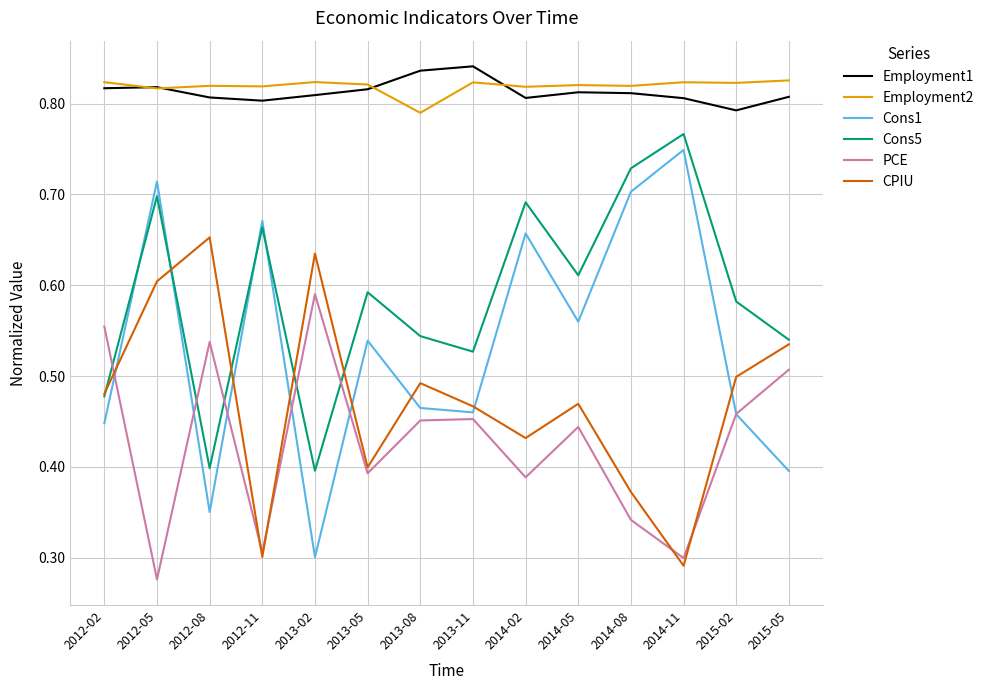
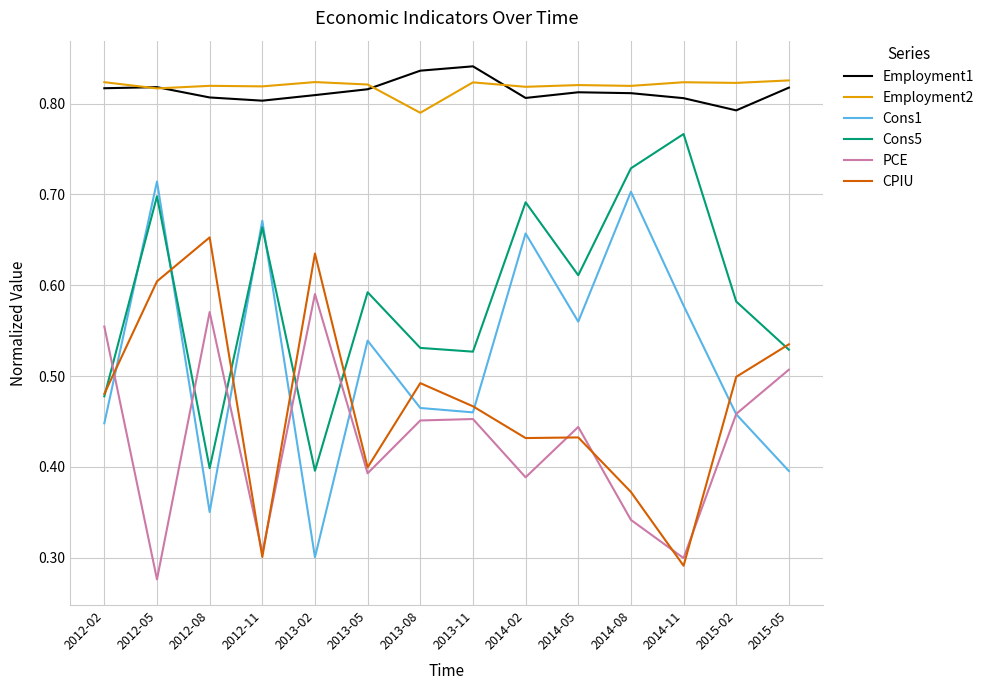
  {
    "Employment1": {
      "2012-02": 0.82,
      "2012-08": 0.81,
      "2012-11": 0.80,
      "2013-02": 0.81,
      "2013-05": 0.82,
      "2013-08": 0.84,
      "2013-11": 0.84,
      "2014-02": 0.81,
      "2014-05": 0.81,
      "2014-08": 0.81,
      "2014-11": 0.81,
      "2015-02": 0.79,
-     "2015-05": 0.81
+     "2015-05": 0.82
    },
    "Employment2": {
      "2012-02": 0.82,
      "2012-08": 0.82,
      "2012-11": 0.82,
      "2013-02": 0.82,
      "2013-05": 0.82,
      "2013-08": 0.79,
      "2013-11": 0.82,
      "2014-02": 0.82,
      "2014-05": 0.82,
      "2014-08": 0.82,
      "2014-11": 0.82,
      "2015-02": 0.82,
      "2015-05": 0.83
    },
    "Cons1": {
      "2012-02": 0.45,
      "2012-05": 0.71,
      "2012-08": 0.35,
      "2012-11": 0.67,
      "2013-02": 0.30,
      "2013-05": 0.54,
      "2013-08": 0.46,
      "2013-11": 0.46,
      "2014-02": 0.66,
      "2014-05": 0.56,
      "2014-08": 0.70,
-     "2014-11": 0.75,
+     "2014-11": 0.58,
      "2015-05": 0.40
    },
    "Cons5": {
      "2012-05": 0.70,
      "2012-08": 0.40,
      "2012-11": 0.66,
      "2013-02": 0.40,
      "2013-05": 0.59,
-     "2013-08": 0.54,
+     "2013-08": 0.53,
      "2013-11": 0.53,
      "2014-02": 0.69,
      "2014-05": 0.61,
      "2014-08": 0.73,
      "2014-11": 0.77,
      "2015-02": 0.58,
-     "2015-05": 0.54
+     "2015-05": 0.53
    },
    "PCE": {
      "2012-02": 0.55,
      "2012-05": 0.28,
-     "2012-08": 0.54,
+     "2012-08": 0.57,
      "2012-11": 0.31,
      "2013-02": 0.59,
      "2013-05": 0.39,
      "2013-08": 0.45,
      "2013-11": 0.45,
      "2014-02": 0.39,
      "2014-05": 0.44,
      "2014-08": 0.34,
      "2014-11": 0.30,
      "2015-05": 0.51
    },
    "CPIU": {
      "2012-05": 0.60,
      "2012-08": 0.65,
      "2012-11": 0.30,
      "2013-02": 0.63,
      "2013-05": 0.40,
      "2013-08": 0.49,
      "2013-11": 0.47,
      "2014-02": 0.43,
-     "2014-05": 0.47,
+     "2014-05": 0.43,
      "2014-08": 0.37,
      "2014-11": 0.29,
      "2015-02": 0.50,
      "2015-05": 0.53
    }
  }
